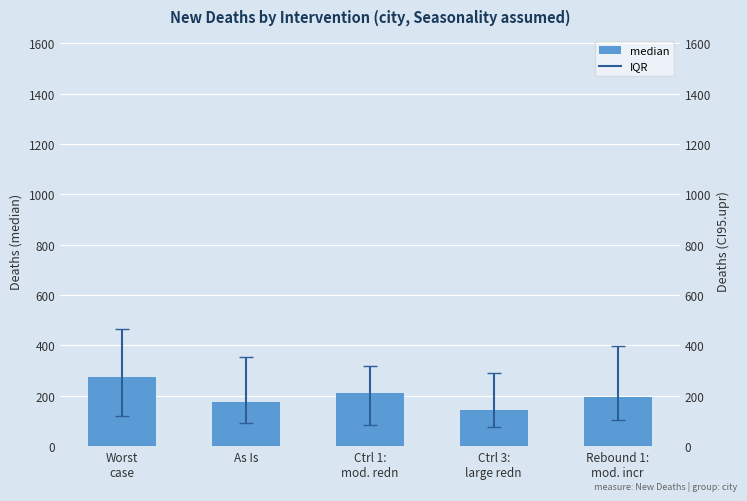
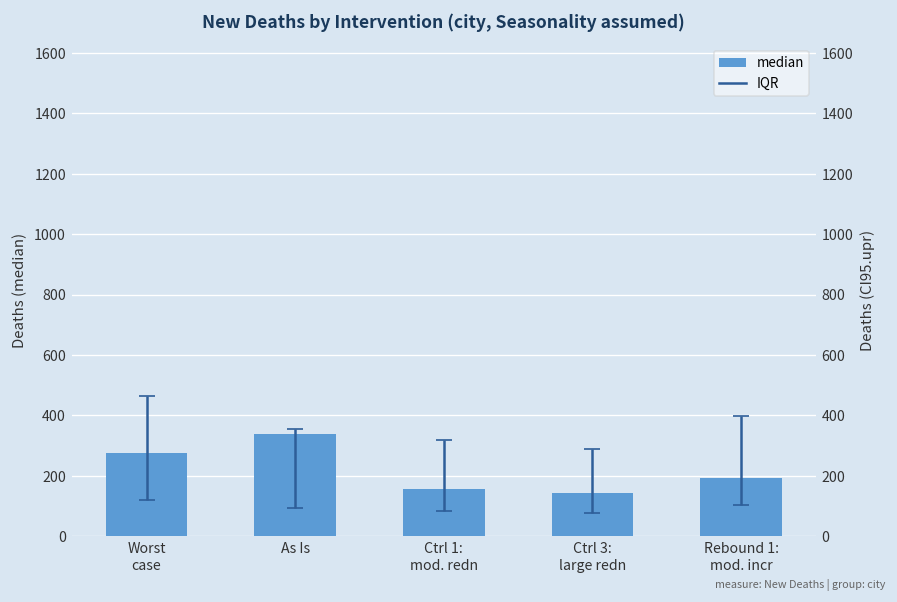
  {
    "median": {
      "Worst case": 280,
-     "As Is": 170,
-     "Ctrl 1: mod. redn": 210,
+     "As Is": 340,
+     "Ctrl 1: mod. redn": 160,
      "Ctrl 3: large redn": 140,
      "Rebound 1: mod. incr": 190
    }
  }
